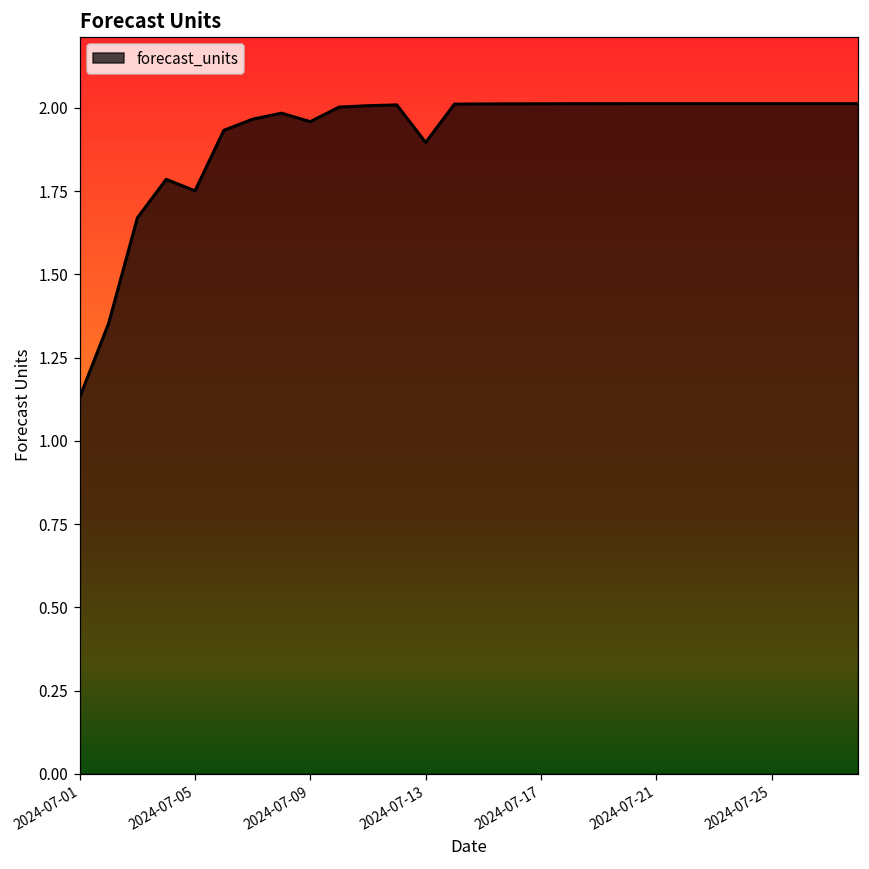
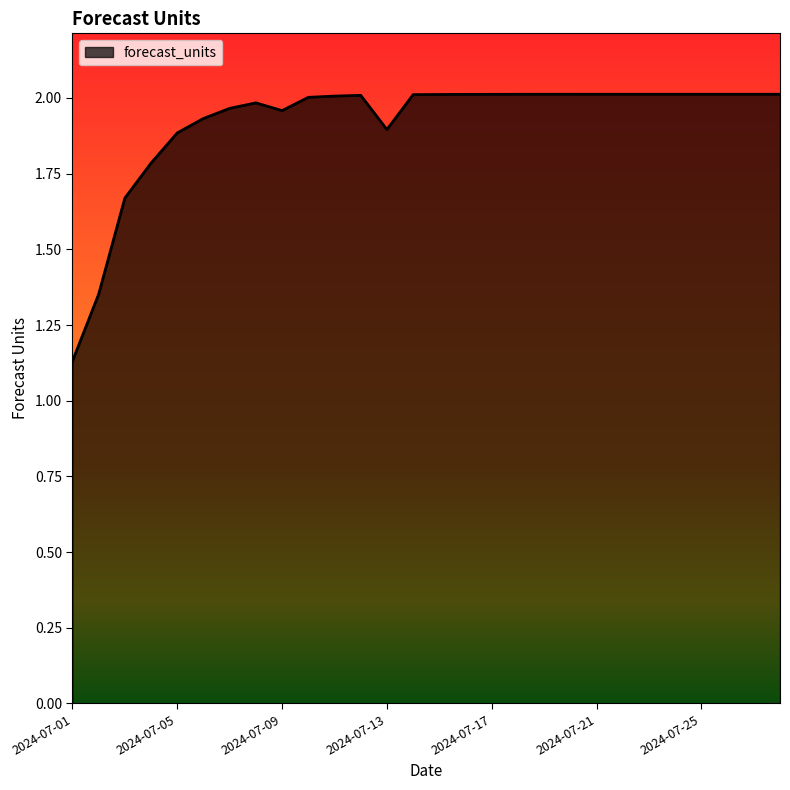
  {
    "2024-07-01": 1.13,
-   "2024-07-05": 1.75,
+   "2024-07-05": 1.88,
    "2024-07-09": 1.96,
    "2024-07-13": 1.90,
    "2024-07-17": 2.01,
    "2024-07-21": 2.01,
    "2024-07-25": 2.01
  }
